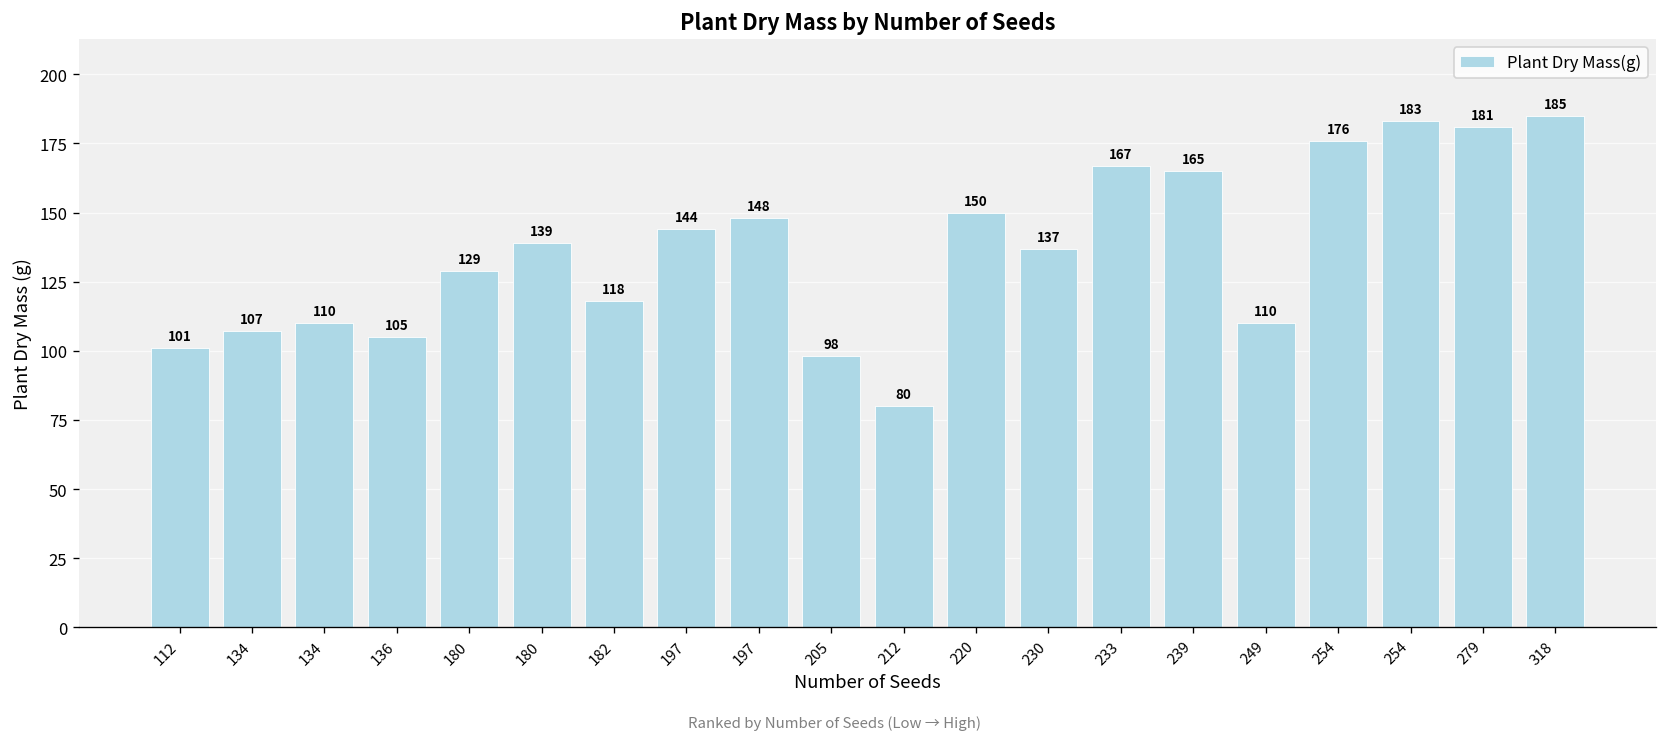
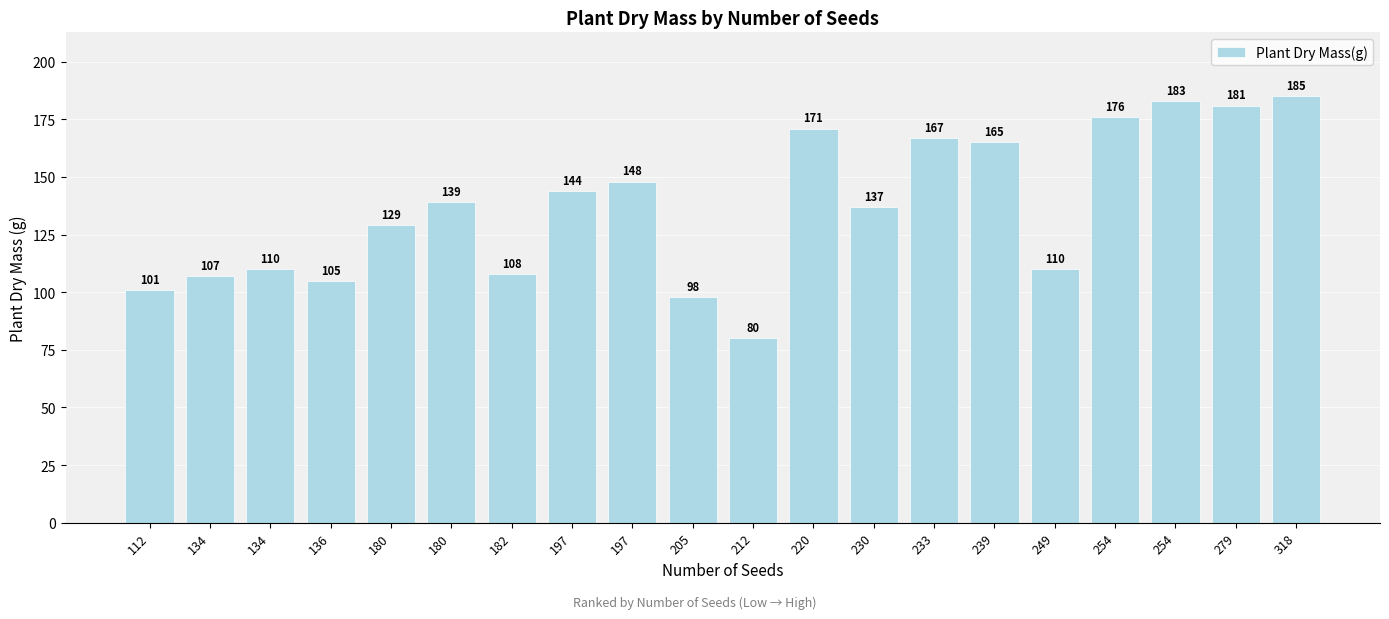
  {
    "112": 101,
    "136": 105,
-   "182": 118,
+   "182": 108,
    "205": 98,
    "212": 80,
-   "220": 150,
+   "220": 171,
    "230": 137,
    "233": 167,
    "239": 165,
    "249": 110,
    "279": 181,
    "318": 185
  }
